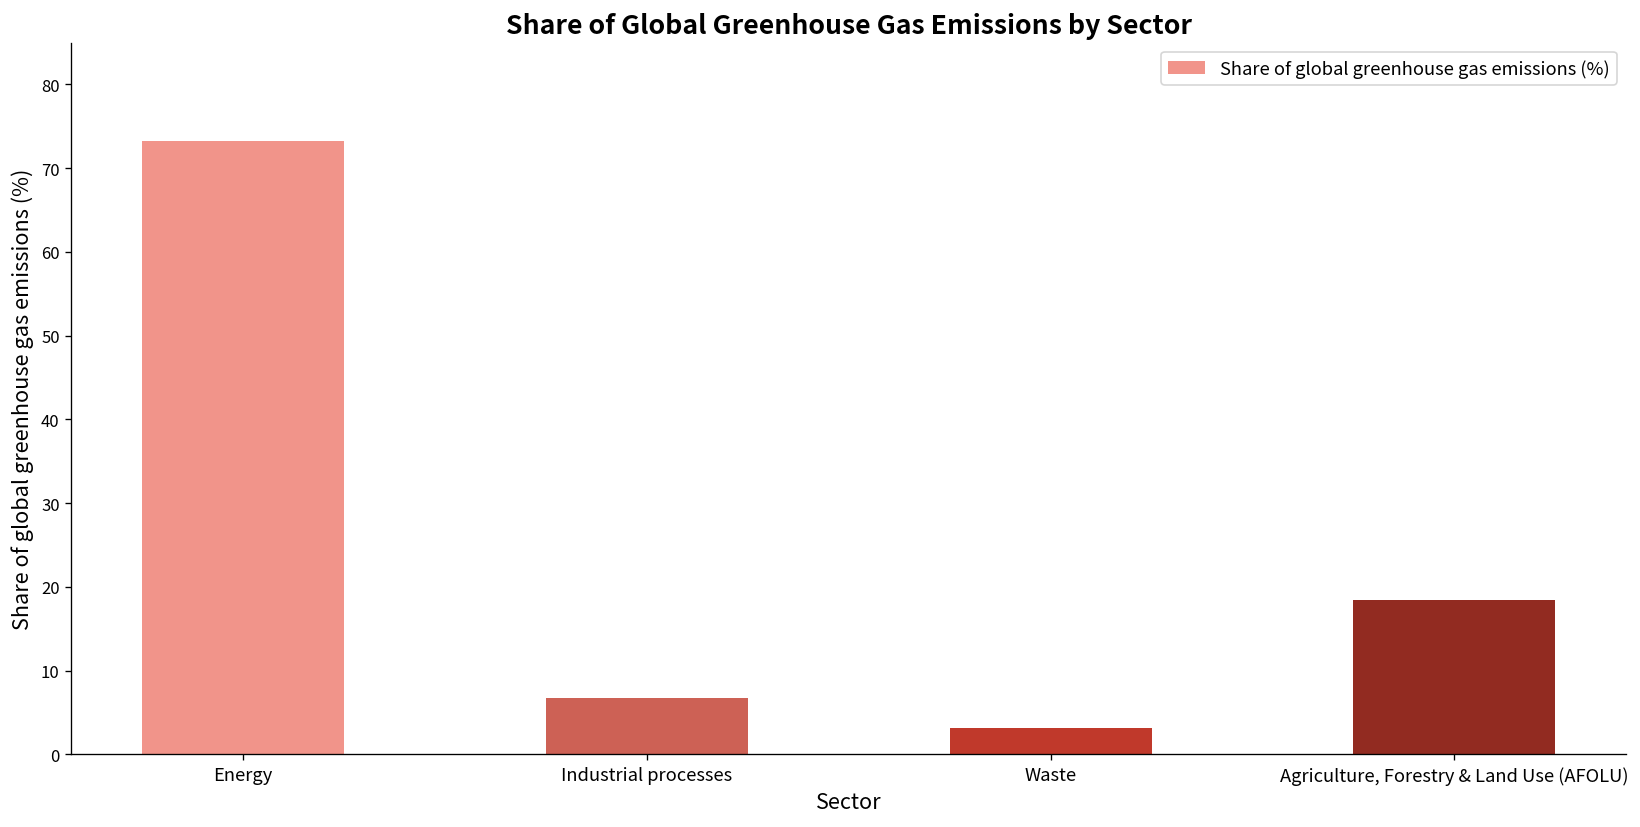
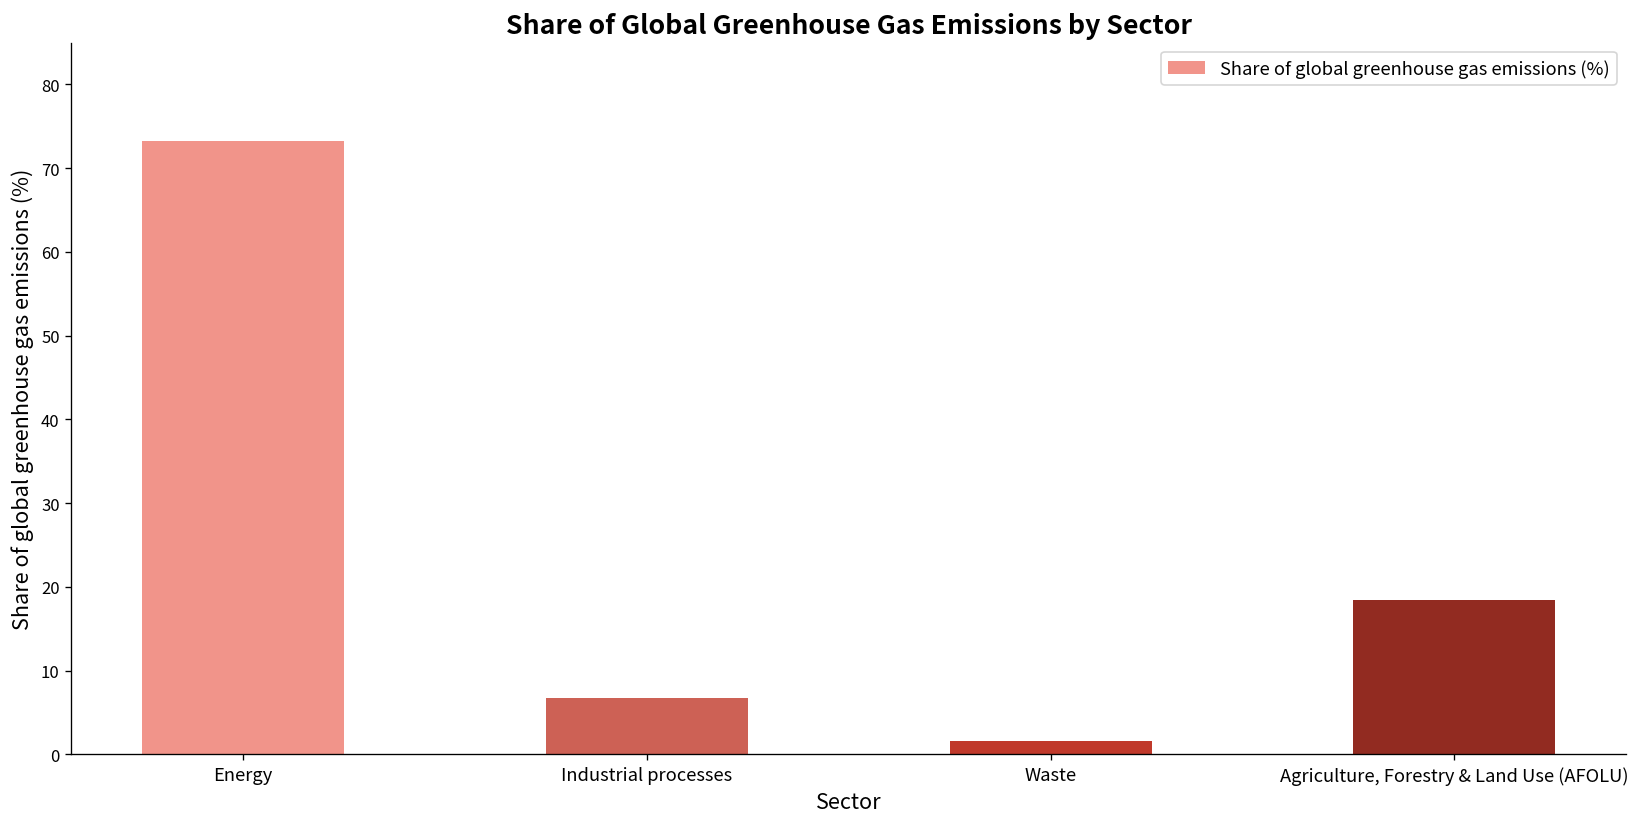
  {
    "Energy": 73,
    "Industrial processes": 7,
-   "Waste": 3,
+   "Waste": 2,
    "Agriculture, Forestry & Land Use (AFOLU)": 18
  }
